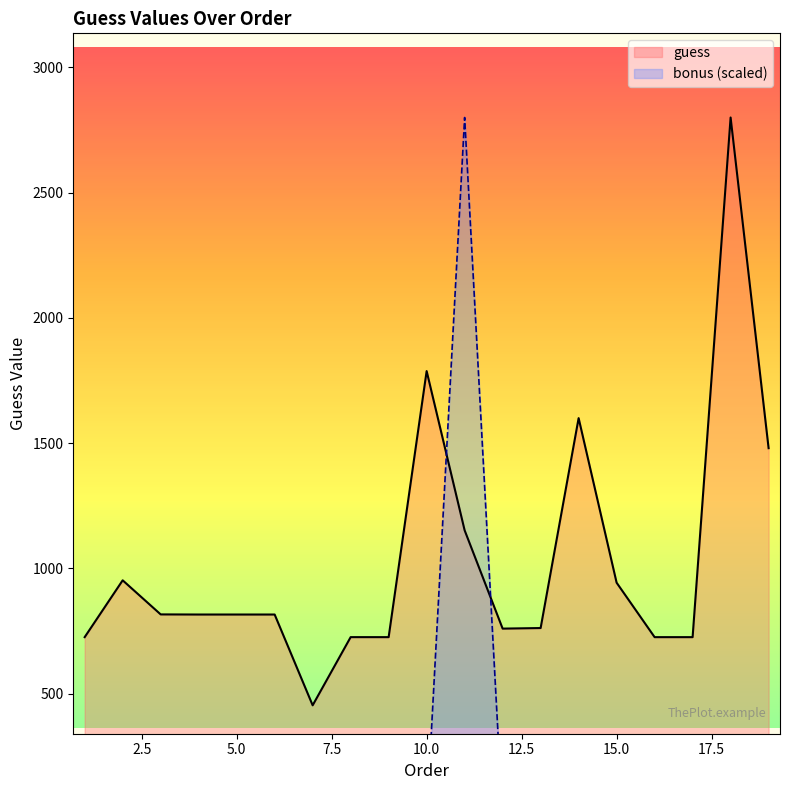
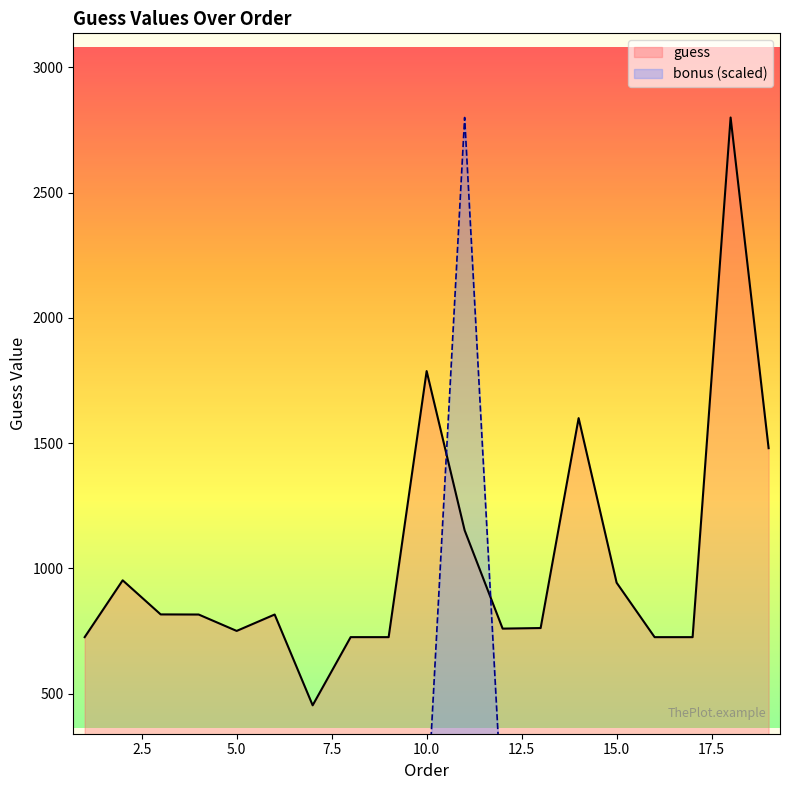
  {
    "guess": {
-     "5.0": 820,
+     "5.0": 750,
      "10.0": 1790,
      "15.0": 940
    }
  }
